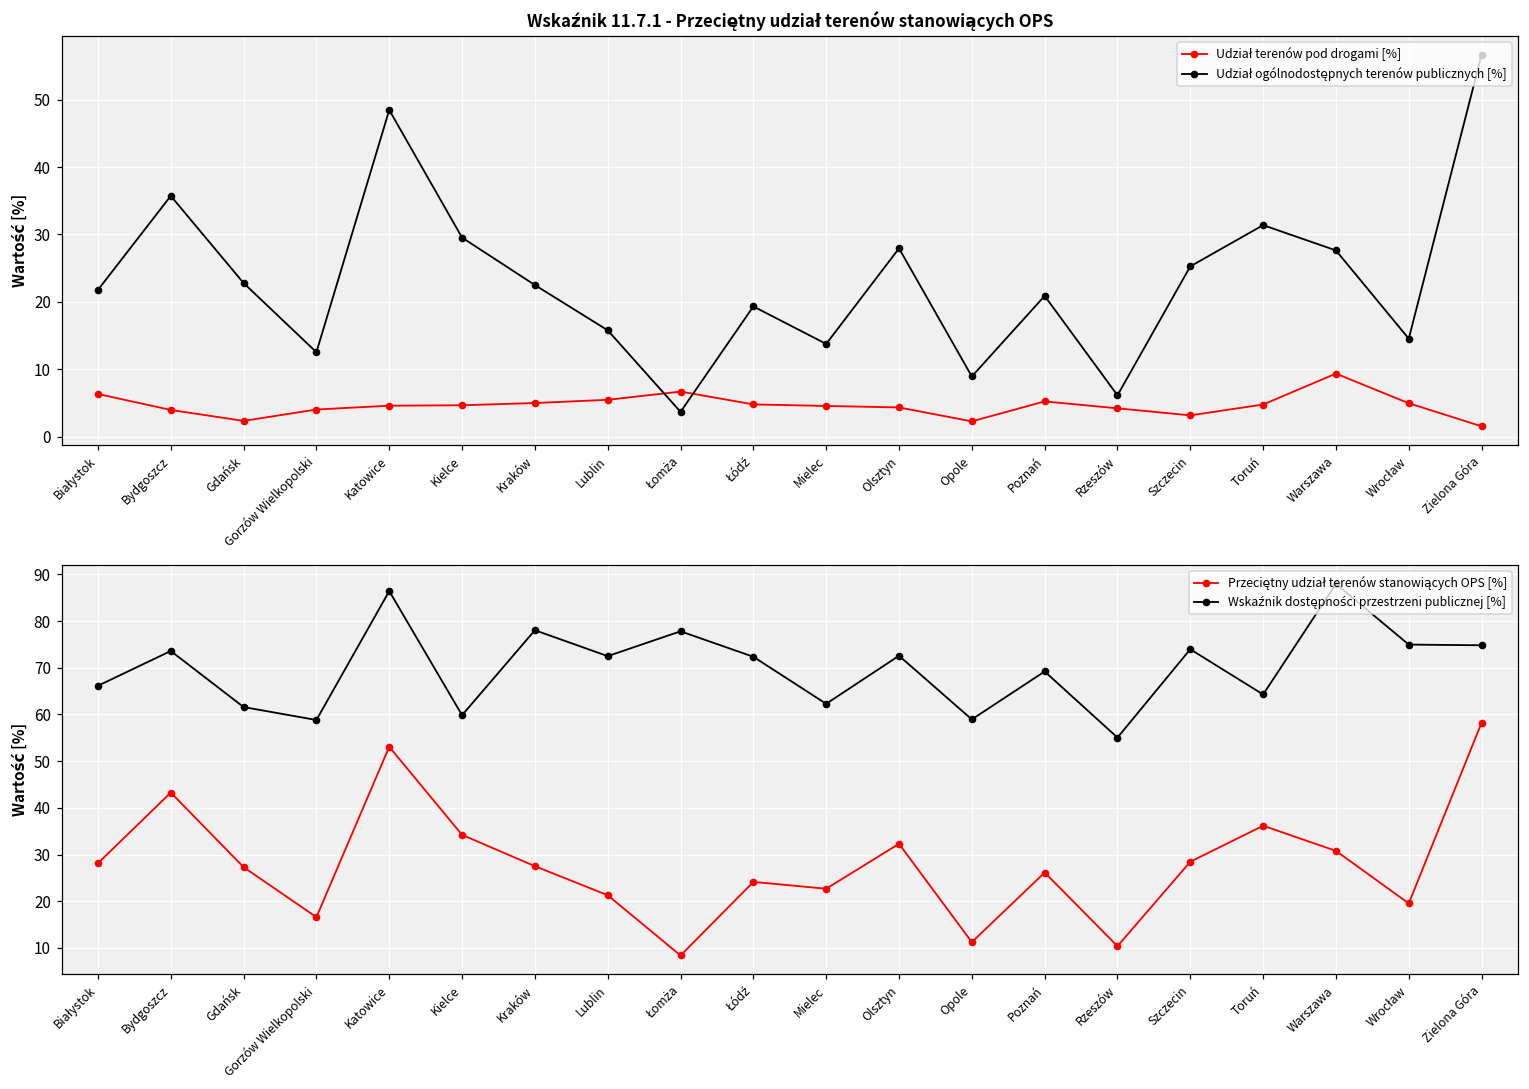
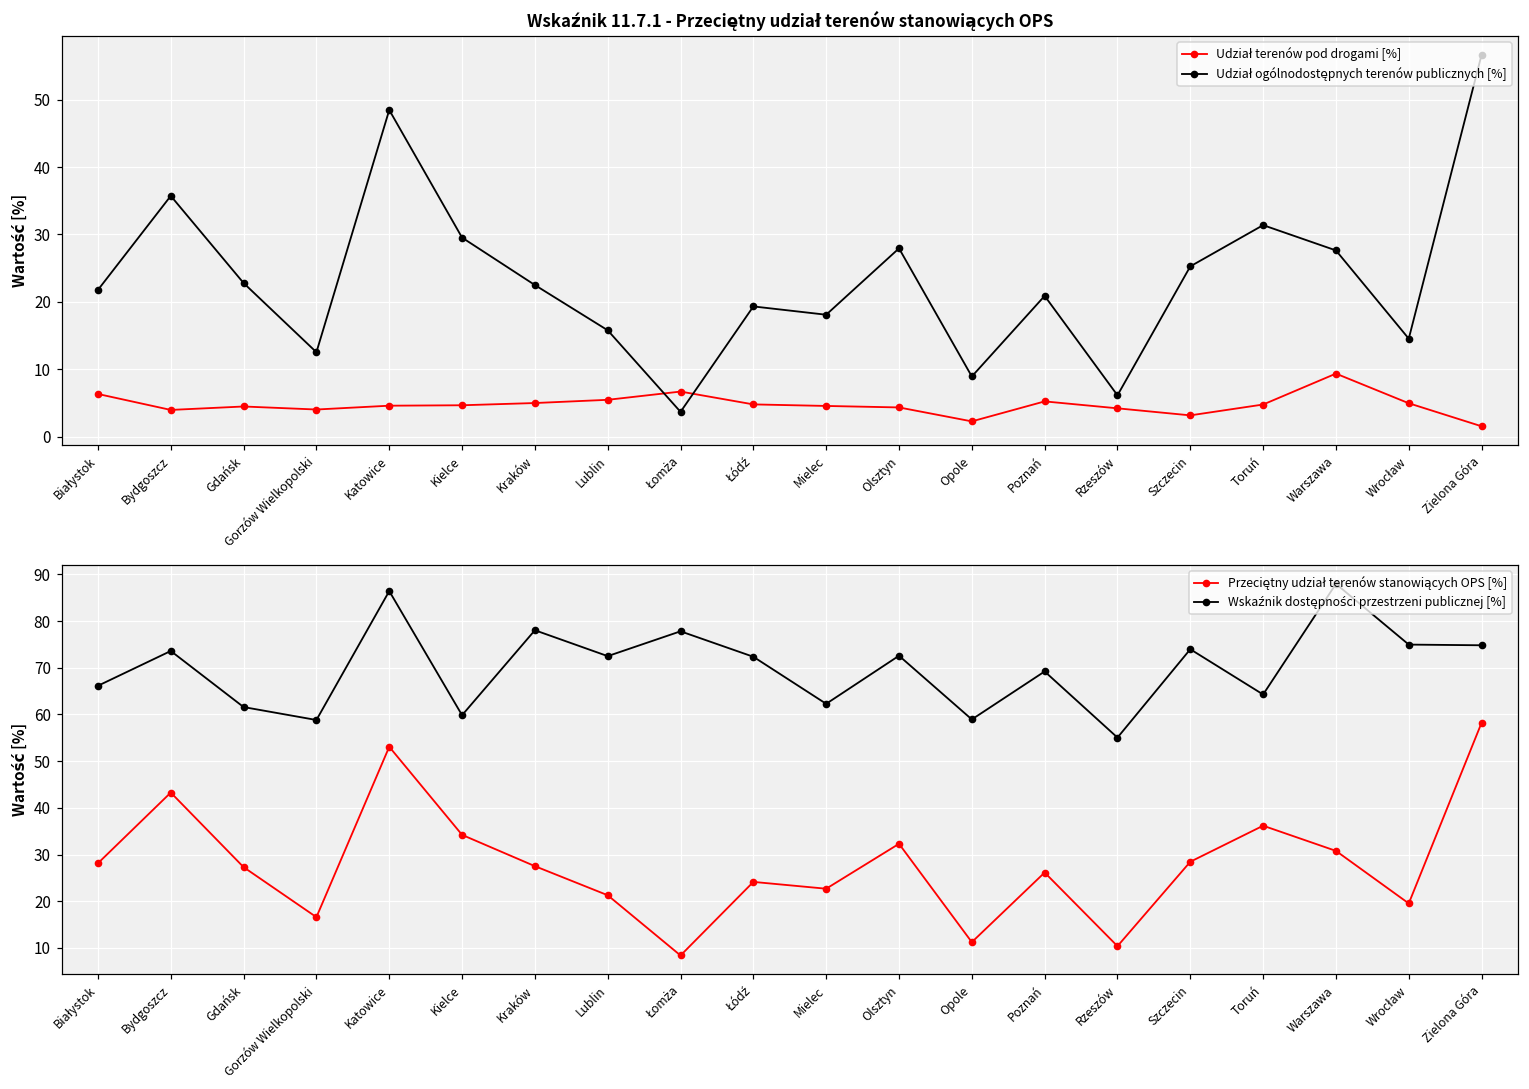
  {
    "Wskaźnik 11.7.1 - Przeciętny udział terenów stanowiących OPS": {
      "Udział terenów pod drogami [%]": {
        "Białystok": 6,
        "Bydgoszcz": 4,
-       "Gdańsk": 2,
+       "Gdańsk": 5,
        "Gorzów Wielkopolski": 4,
        "Katowice": 5,
        "Kielce": 5,
        "Kraków": 5,
        "Lublin": 5,
        "Łomża": 7,
        "Łódź": 5,
        "Mielec": 5,
        "Olsztyn": 4,
        "Opole": 2,
        "Poznań": 5,
        "Rzeszów": 4,
        "Szczecin": 3,
        "Toruń": 5,
        "Warszawa": 9,
        "Wrocław": 5,
        "Zielona Góra": 2
      },
      "Udział ogólnodostępnych terenów publicznych [%]": {
        "Białystok": 22,
        "Bydgoszcz": 36,
        "Gdańsk": 23,
        "Gorzów Wielkopolski": 13,
        "Katowice": 48,
        "Kielce": 30,
        "Kraków": 23,
        "Lublin": 16,
        "Łomża": 4,
        "Łódź": 19,
-       "Mielec": 14,
+       "Mielec": 18,
        "Olsztyn": 28,
        "Opole": 9,
        "Poznań": 21,
        "Rzeszów": 6,
        "Szczecin": 25,
        "Toruń": 31,
        "Warszawa": 28,
        "Wrocław": 15
      }
    }
  }
